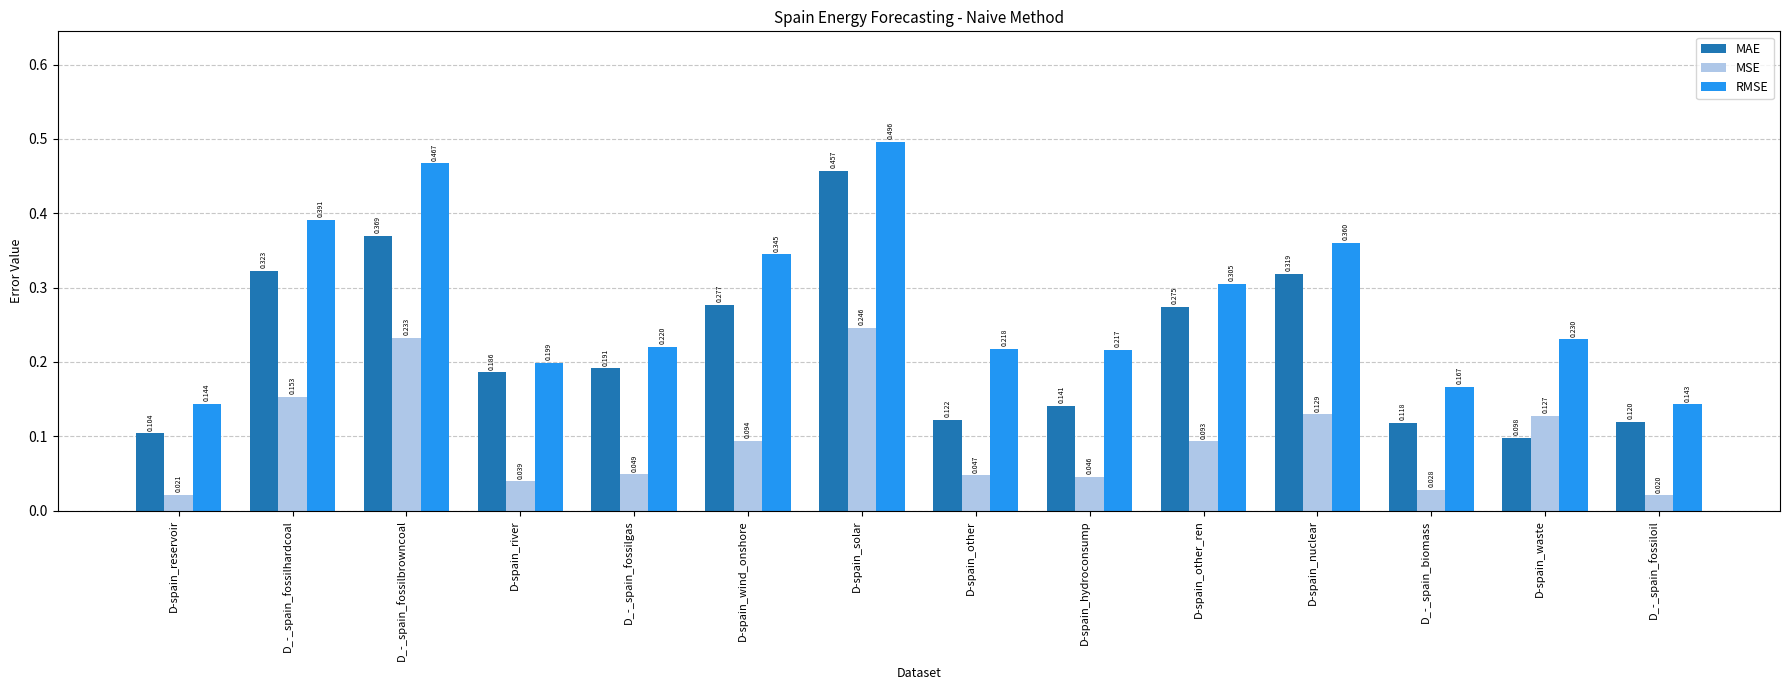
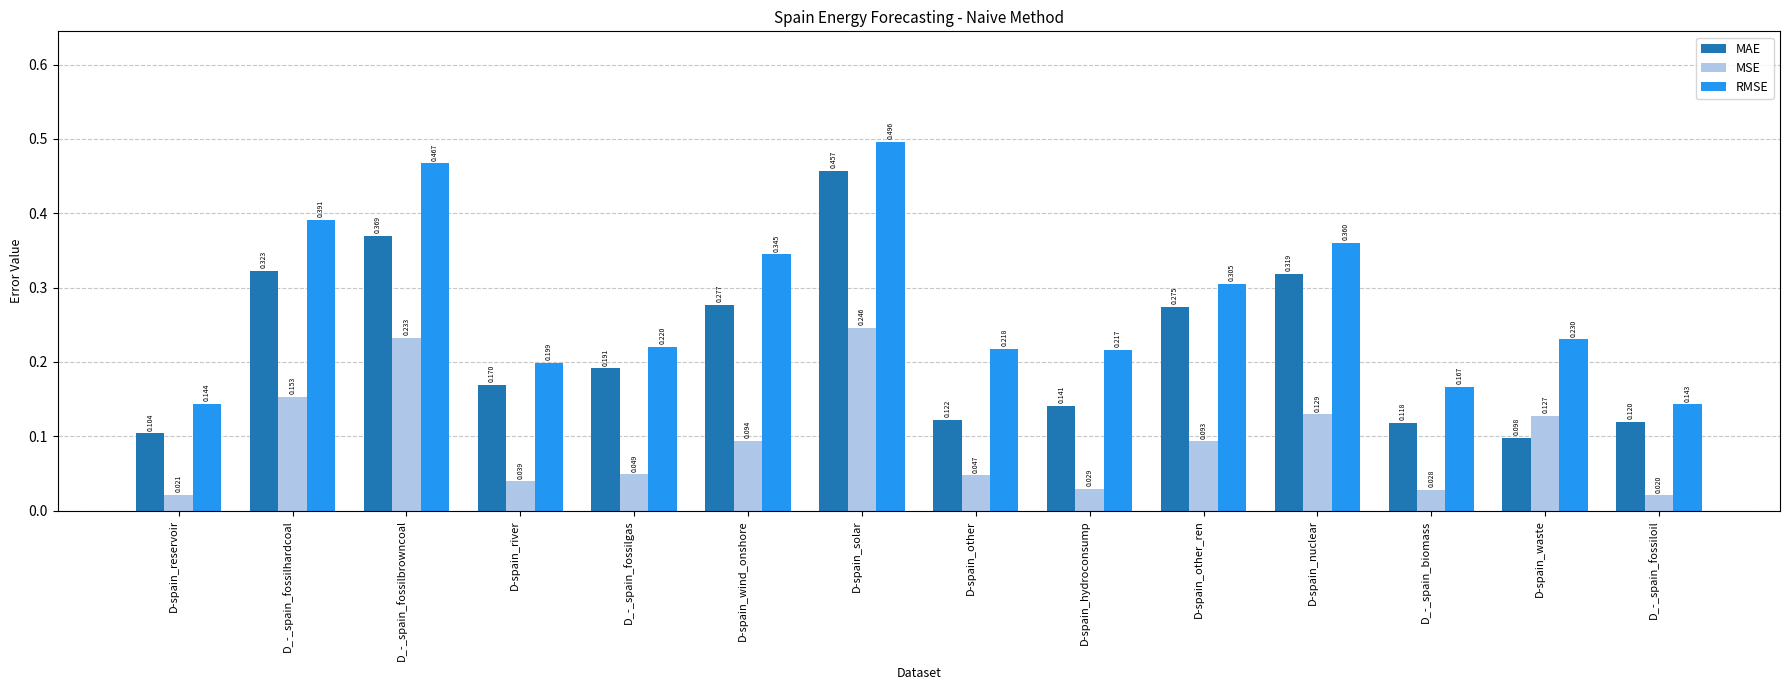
  {
    "MAE": {
      "D-spain_reservoir": 0.104,
      "D_-_spain_fossilhardcoal": 0.323,
      "D_-_spain_fossilbrowncoal": 0.369,
-     "D-spain_river": 0.186,
+     "D-spain_river": 0.170,
      "D_-_spain_fossilgas": 0.191,
      "D-spain_wind_onshore": 0.277,
      "D-spain_solar": 0.457,
      "D-spain_other": 0.122,
      "D-spain_hydroconsump": 0.141,
      "D-spain_other_ren": 0.275,
      "D-spain_nuclear": 0.319,
      "D_-_spain_biomass": 0.118,
      "D-spain_waste": 0.098,
      "D_-_spain_fossiloil": 0.120
    },
    "MSE": {
      "D-spain_reservoir": 0.021,
      "D_-_spain_fossilhardcoal": 0.153,
      "D_-_spain_fossilbrowncoal": 0.233,
      "D-spain_river": 0.039,
      "D_-_spain_fossilgas": 0.049,
      "D-spain_wind_onshore": 0.094,
      "D-spain_solar": 0.246,
      "D-spain_other": 0.047,
-     "D-spain_hydroconsump": 0.046,
+     "D-spain_hydroconsump": 0.029,
      "D-spain_other_ren": 0.093,
      "D-spain_nuclear": 0.129,
      "D_-_spain_biomass": 0.028,
      "D-spain_waste": 0.127,
      "D_-_spain_fossiloil": 0.020
    },
    "RMSE": {
      "D-spain_reservoir": 0.144,
      "D_-_spain_fossilhardcoal": 0.391,
      "D_-_spain_fossilbrowncoal": 0.467,
      "D-spain_river": 0.199,
      "D_-_spain_fossilgas": 0.220,
      "D-spain_wind_onshore": 0.345,
      "D-spain_solar": 0.496,
      "D-spain_other": 0.218,
      "D-spain_hydroconsump": 0.217,
      "D-spain_other_ren": 0.305,
      "D-spain_nuclear": 0.360,
      "D_-_spain_biomass": 0.167,
      "D-spain_waste": 0.230,
      "D_-_spain_fossiloil": 0.143
    }
  }
